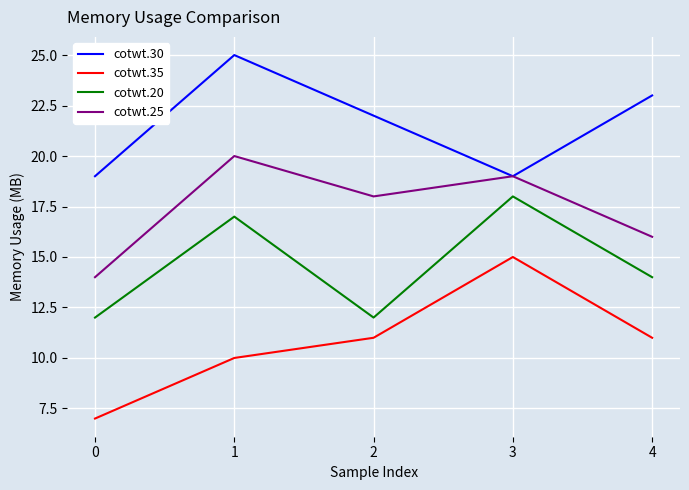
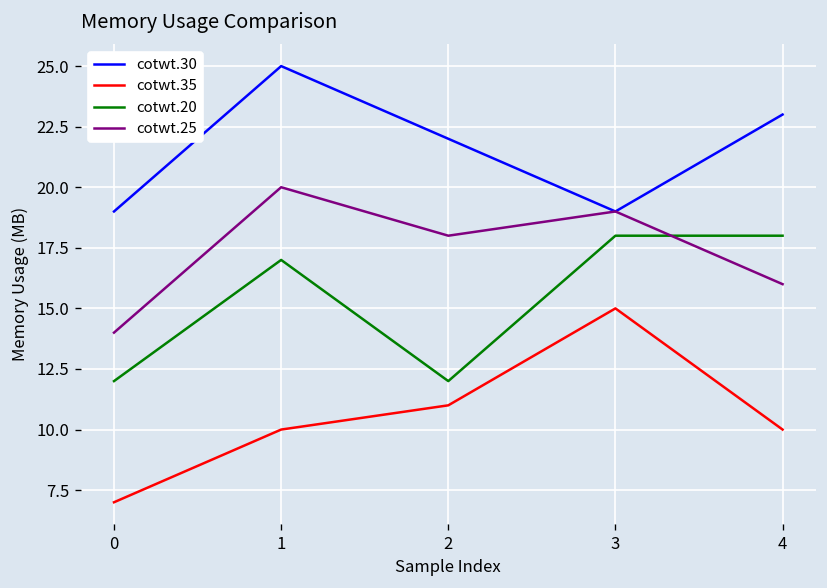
  {
    "cotwt.30": {
      "0": 19,
      "1": 25,
      "2": 22,
      "4": 23
    },
    "cotwt.35": {
      "0": 7,
      "1": 10,
      "2": 11,
      "3": 15,
-     "4": 11
+     "4": 10
    },
    "cotwt.20": {
      "0": 12,
      "1": 17,
      "2": 12,
      "3": 18,
-     "4": 14
+     "4": 18
    },
    "cotwt.25": {
      "0": 14,
      "1": 20,
      "2": 18,
      "4": 16
    }
  }
